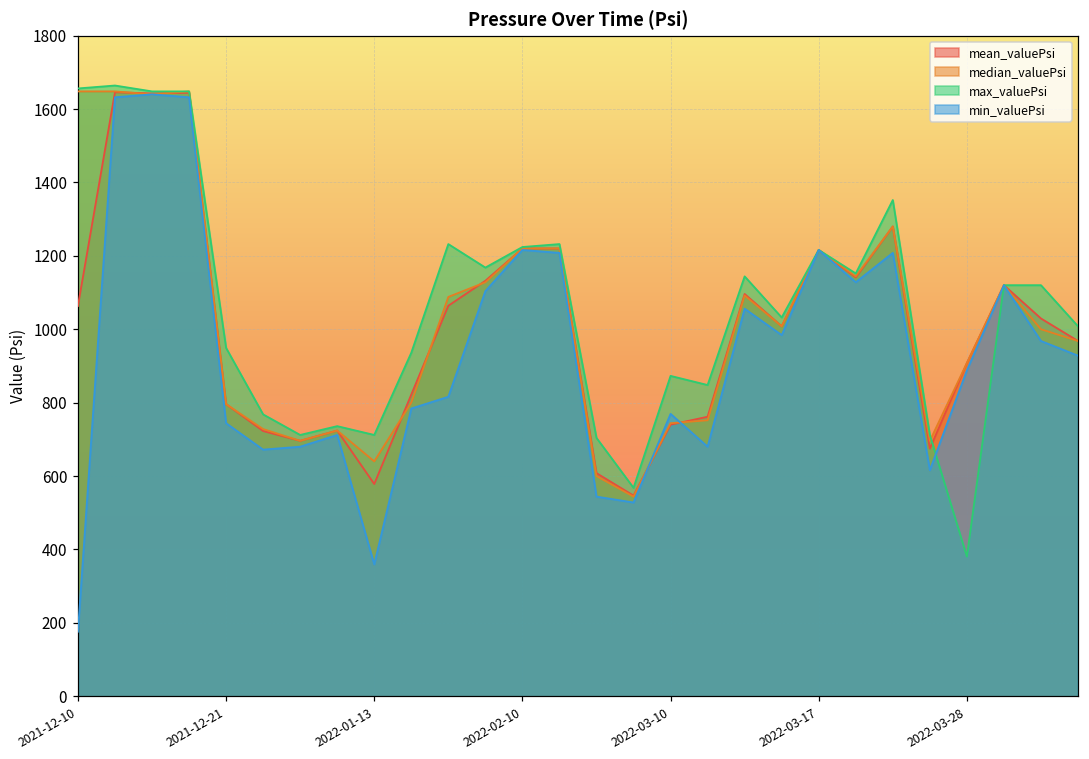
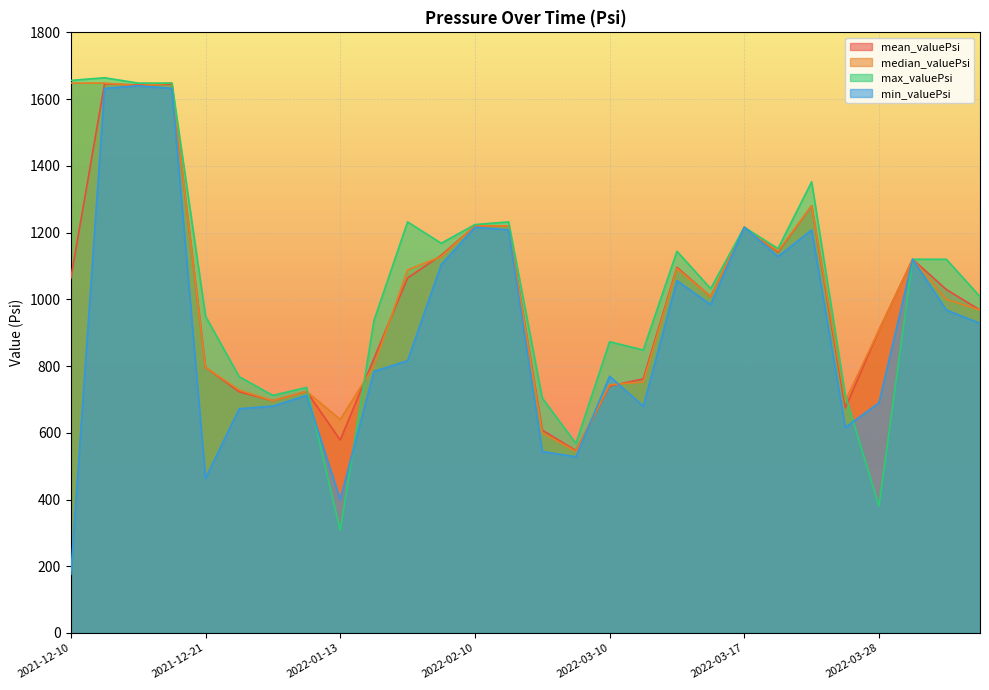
  {
    "max_valuePsi": {
      "2021-12-10": 1660,
      "2021-12-21": 950,
-     "2022-01-13": 710,
+     "2022-01-13": 310,
      "2022-03-10": 870,
      "2022-03-28": 380
    },
    "min_valuePsi": {
      "2021-12-10": 180,
-     "2021-12-21": 740,
-     "2022-01-13": 360,
+     "2021-12-21": 460,
+     "2022-01-13": 400,
      "2022-03-10": 770,
-     "2022-03-28": 890
+     "2022-03-28": 690
    }
  }
